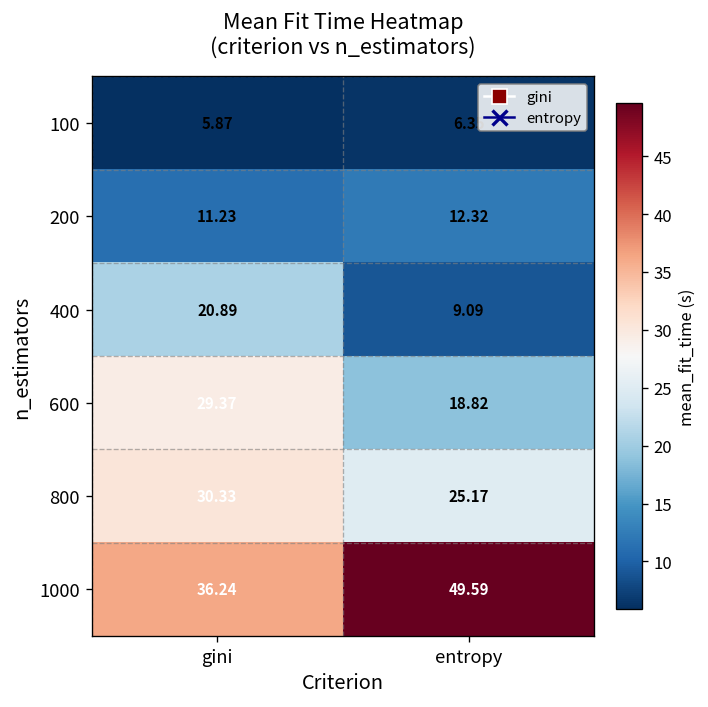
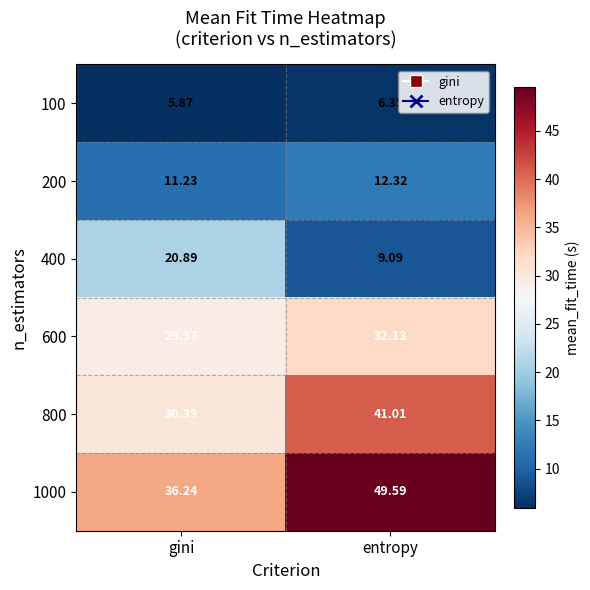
  {
    "100": {
      "gini": 5.87
    },
    "200": {
      "gini": 11.23,
      "entropy": 12.32
    },
    "400": {
      "gini": 20.89,
      "entropy": 9.09
    },
    "600": {
-     "entropy": 18.82
+     "entropy": 32.13
    },
    "800": {
-     "entropy": 25.17
+     "entropy": 41.01
    },
    "1000": {
      "gini": 36.24,
      "entropy": 49.59
    }
  }
